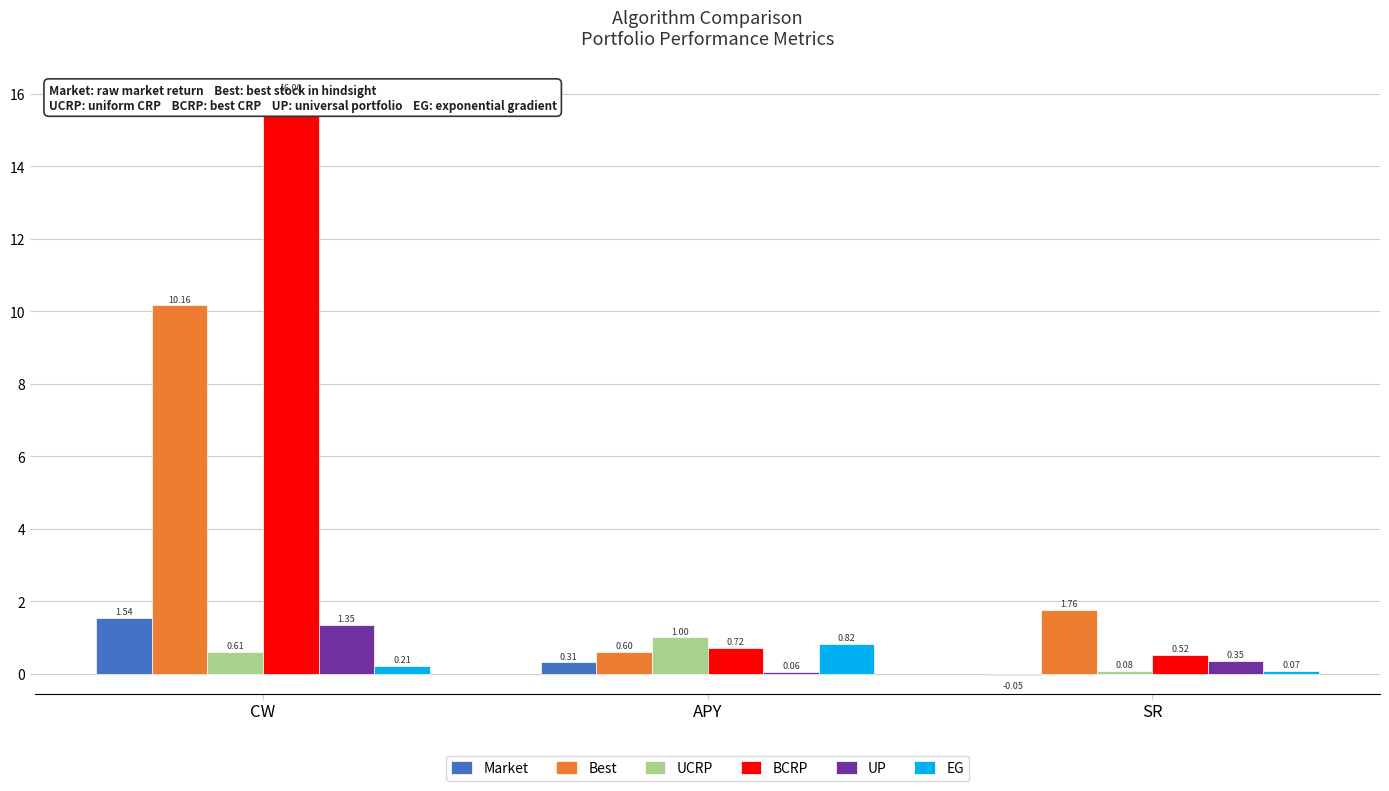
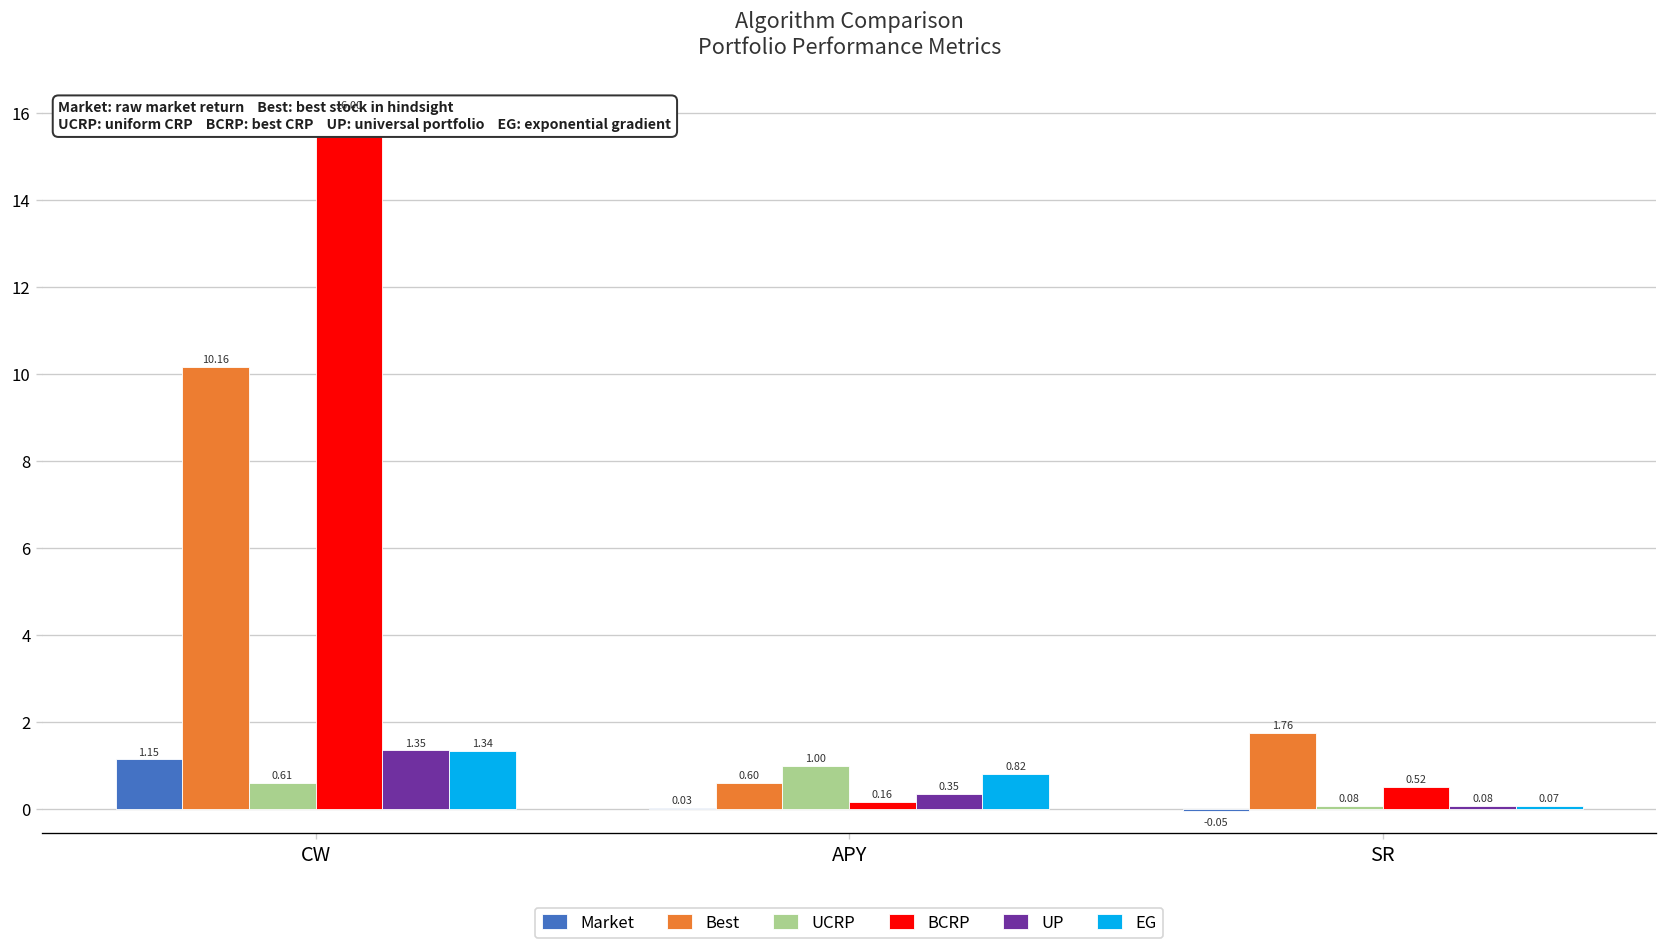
  {
    "Market": {
-     "CW": 1.54,
-     "APY": 0.31,
+     "CW": 1.15,
+     "APY": 0.03,
      "SR": -0.05
    },
    "Best": {
      "CW": 10.16,
      "APY": 0.60,
      "SR": 1.76
    },
    "UCRP": {
      "CW": 0.61,
      "APY": 1.00,
      "SR": 0.08
    },
    "BCRP": {
-     "APY": 0.72,
+     "APY": 0.16,
      "SR": 0.52
    },
    "UP": {
      "CW": 1.35,
-     "APY": 0.06,
-     "SR": 0.35
+     "APY": 0.35,
+     "SR": 0.08
    },
    "EG": {
-     "CW": 0.21,
+     "CW": 1.34,
      "APY": 0.82,
      "SR": 0.07
    }
  }
